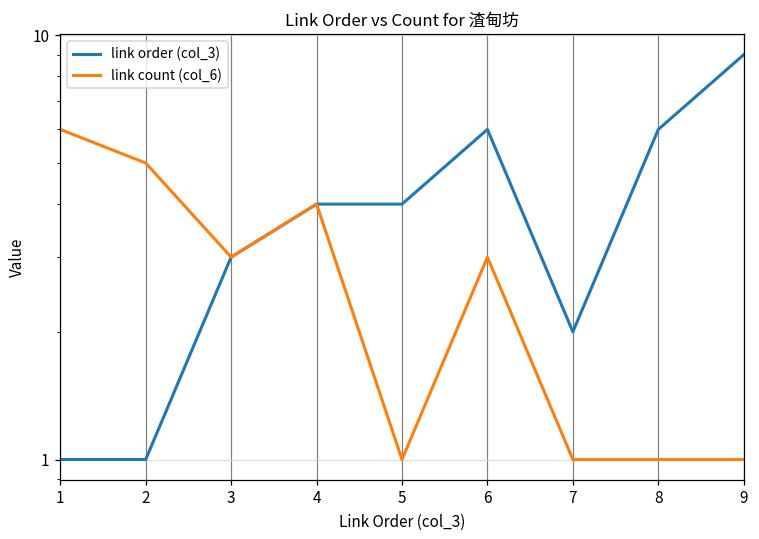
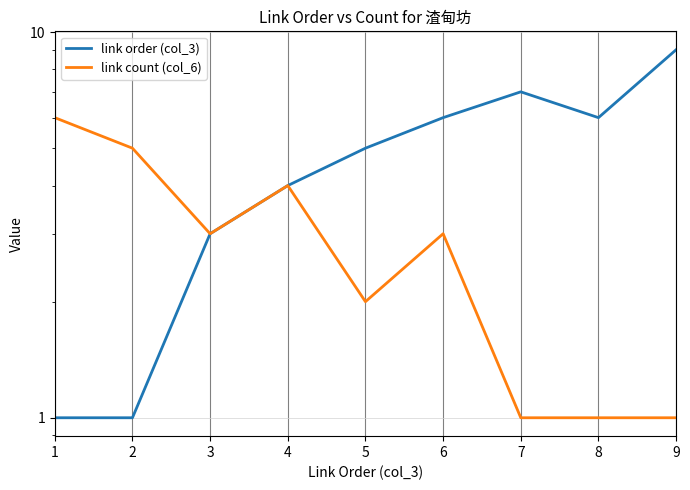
  {
    "link order (col_3)": {
      "1": 1,
      "2": 1,
-     "5": 4,
+     "5": 5,
      "6": 6,
-     "7": 2,
+     "7": 7,
      "8": 6,
      "9": 9
    },
    "link count (col_6)": {
      "1": 6,
      "2": 5,
-     "5": 1,
+     "5": 2,
      "6": 3,
      "7": 1,
      "8": 1,
      "9": 1
    }
  }
